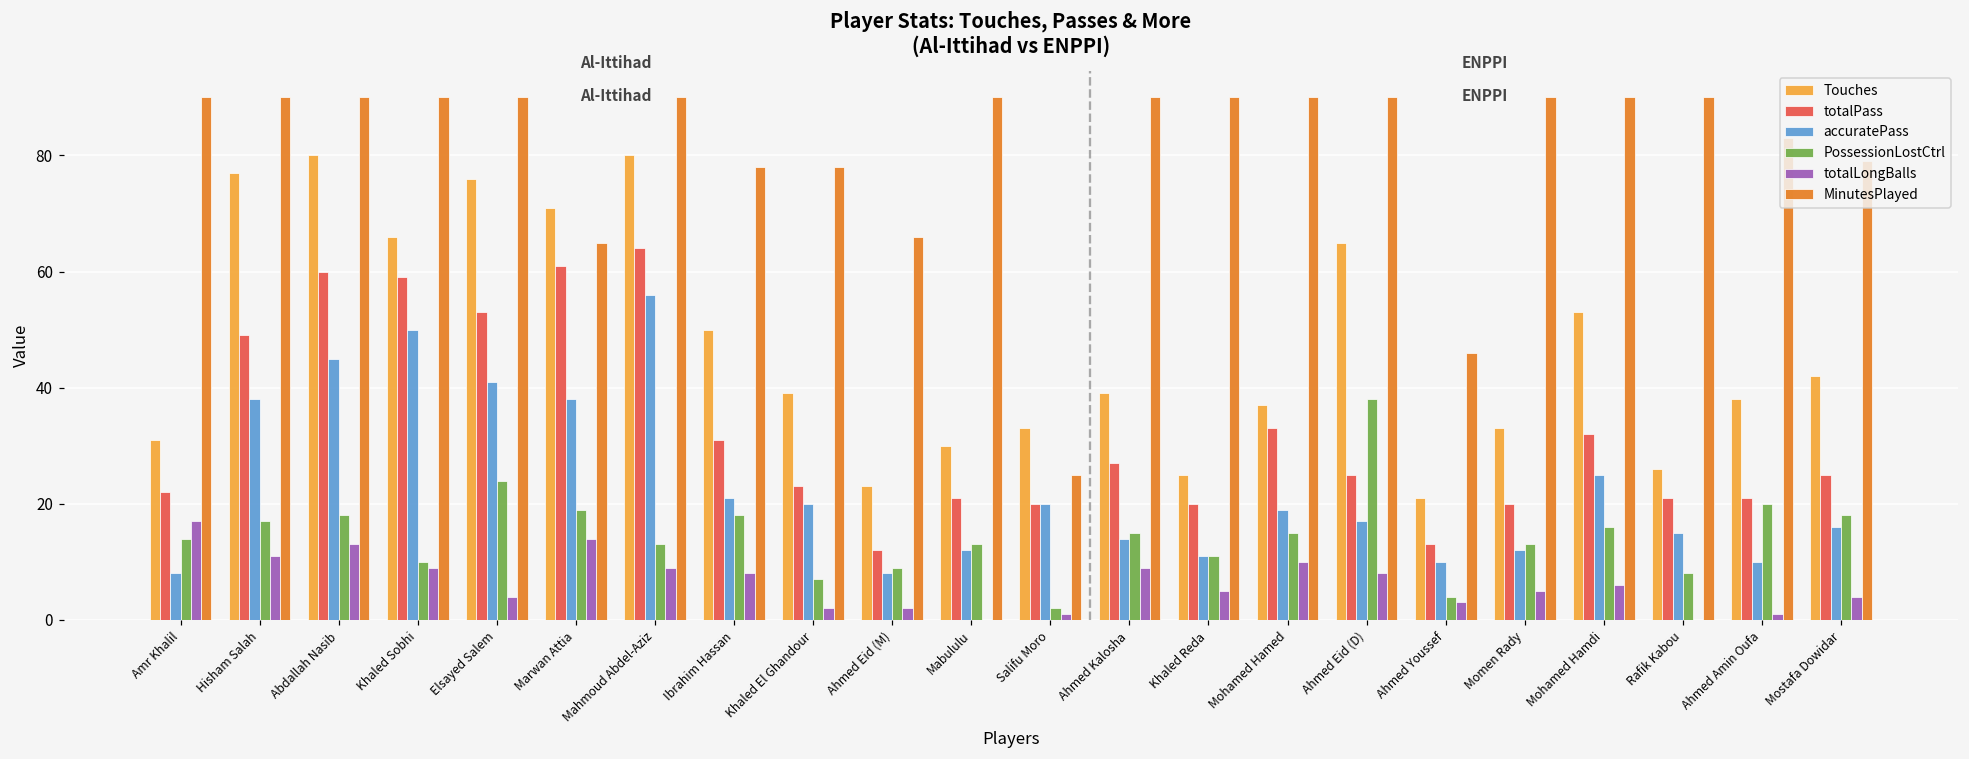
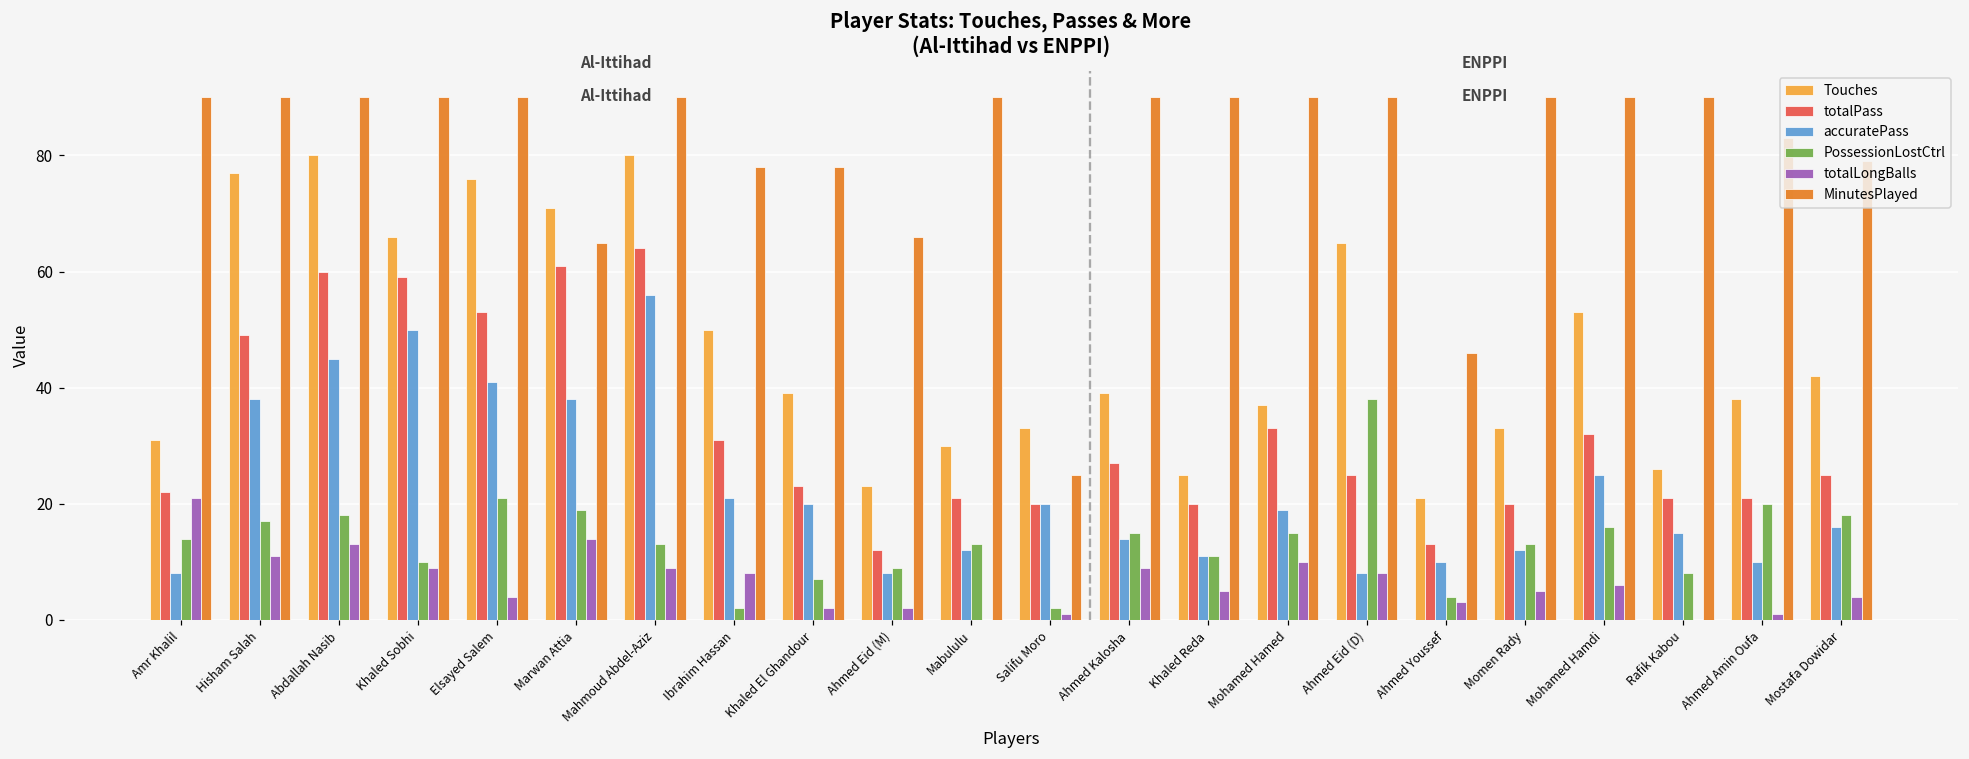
  {
    "accuratePass": {
      "Amr Khalil": 8,
      "Hisham Salah": 38,
      "Abdallah Nasib": 45,
      "Khaled Sobhi": 50,
      "Elsayed Salem": 41,
      "Marwan Attia": 38,
      "Mahmoud Abdel-Aziz": 56,
      "Ibrahim Hassan": 21,
      "Khaled El Ghandour": 20,
      "Ahmed Eid (M)": 8,
      "Mabululu": 12,
      "Salifu Moro": 20,
      "Ahmed Kalosha": 14,
      "Khaled Reda": 11,
      "Mohamed Hamed": 19,
-     "Ahmed Eid (D)": 17,
+     "Ahmed Eid (D)": 8,
      "Ahmed Youssef": 10,
      "Momen Rady": 12,
      "Mohamed Hamdi": 25,
      "Rafik Kabou": 15,
      "Ahmed Amin Oufa": 10,
      "Mostafa Dowidar": 16
    },
    "PossessionLostCtrl": {
      "Amr Khalil": 14,
      "Hisham Salah": 17,
      "Abdallah Nasib": 18,
      "Khaled Sobhi": 10,
-     "Elsayed Salem": 24,
+     "Elsayed Salem": 21,
      "Marwan Attia": 19,
      "Mahmoud Abdel-Aziz": 13,
-     "Ibrahim Hassan": 18,
+     "Ibrahim Hassan": 2,
      "Khaled El Ghandour": 7,
      "Ahmed Eid (M)": 9,
      "Mabululu": 13,
      "Salifu Moro": 2,
      "Ahmed Kalosha": 15,
      "Khaled Reda": 11,
      "Mohamed Hamed": 15,
      "Ahmed Eid (D)": 38,
      "Ahmed Youssef": 4,
      "Momen Rady": 13,
      "Mohamed Hamdi": 16,
      "Rafik Kabou": 8,
      "Ahmed Amin Oufa": 20,
      "Mostafa Dowidar": 18
    },
    "totalLongBalls": {
-     "Amr Khalil": 17,
+     "Amr Khalil": 21,
      "Hisham Salah": 11,
      "Abdallah Nasib": 13,
      "Khaled Sobhi": 9,
      "Elsayed Salem": 4,
      "Marwan Attia": 14,
      "Mahmoud Abdel-Aziz": 9,
      "Ibrahim Hassan": 8,
      "Khaled El Ghandour": 2,
      "Ahmed Eid (M)": 2,
      "Mabululu": 0,
      "Salifu Moro": 1,
      "Ahmed Kalosha": 9,
      "Khaled Reda": 5,
      "Mohamed Hamed": 10,
      "Ahmed Eid (D)": 8,
      "Ahmed Youssef": 3,
      "Momen Rady": 5,
      "Mohamed Hamdi": 6,
      "Rafik Kabou": 0,
      "Ahmed Amin Oufa": 1,
      "Mostafa Dowidar": 4
    }
  }
